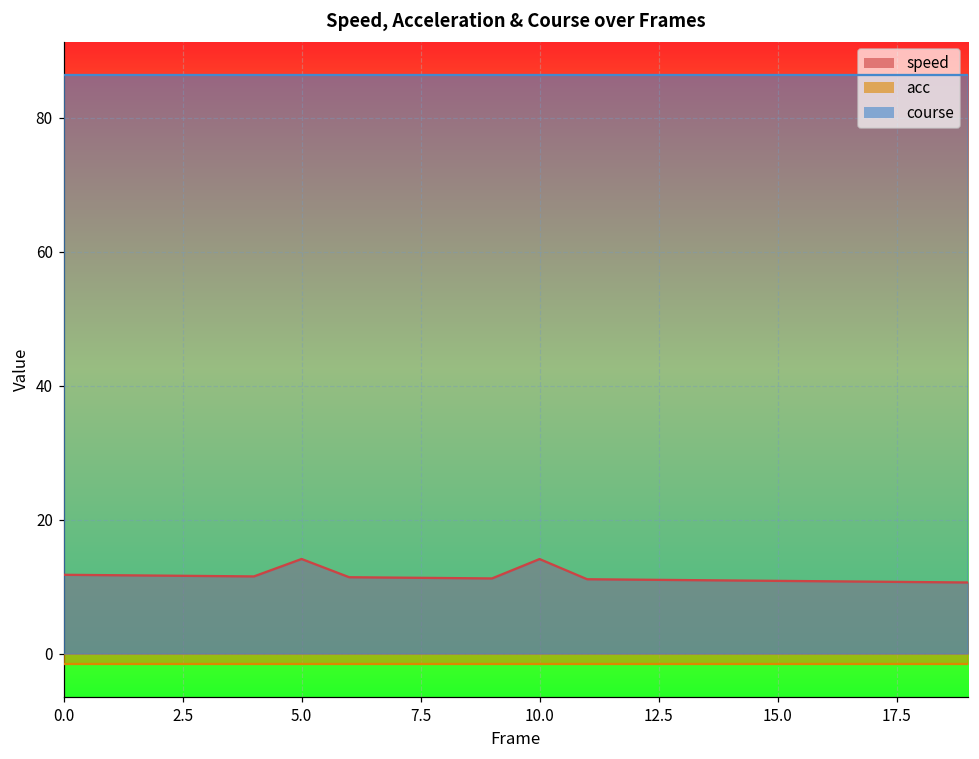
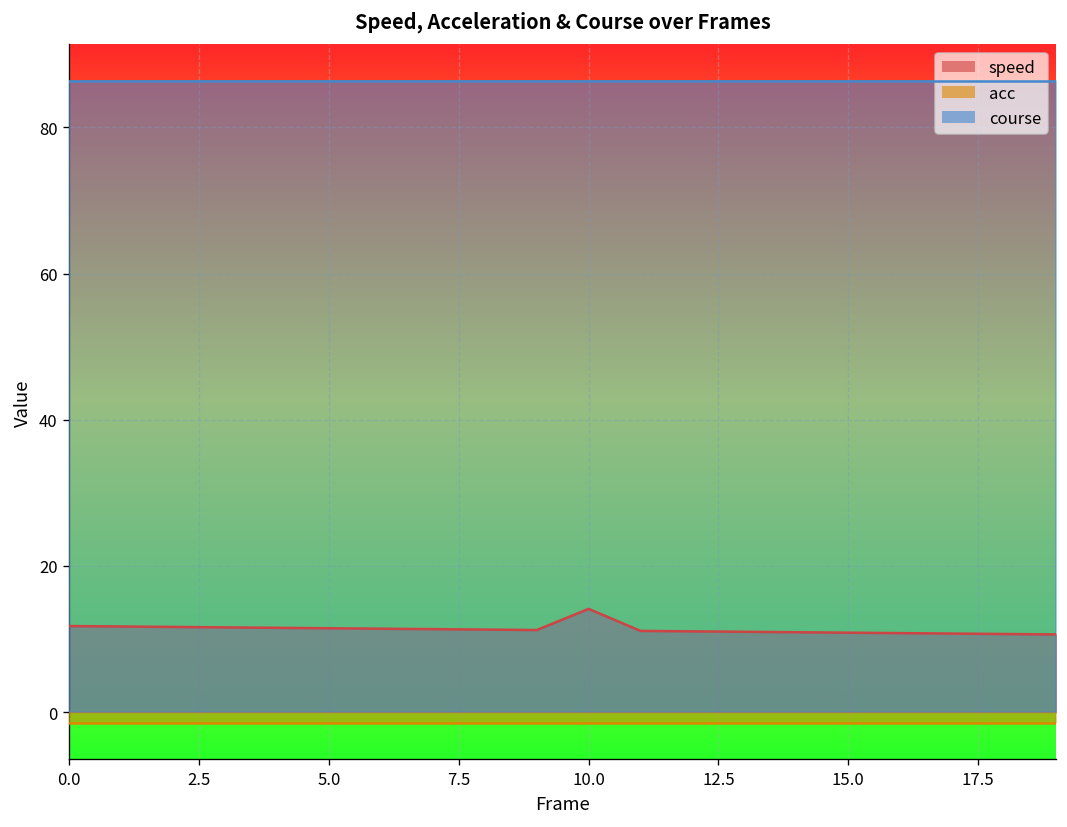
  {
    "speed": {
      "0.0": 12,
-     "5.0": 14,
+     "5.0": 11,
      "10.0": 14,
      "15.0": 11
    },
    "course": {
      "0.0": 86,
      "5.0": 86,
      "10.0": 86,
      "15.0": 86
    }
  }
